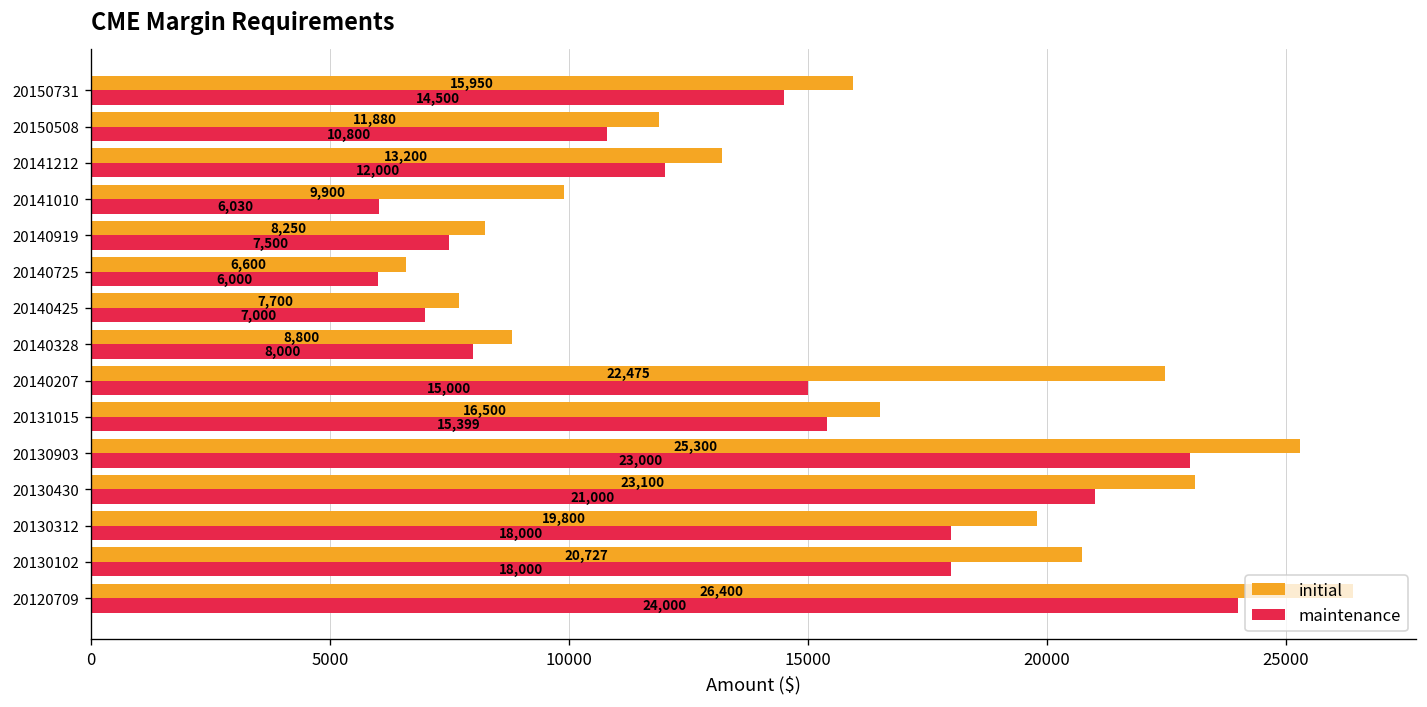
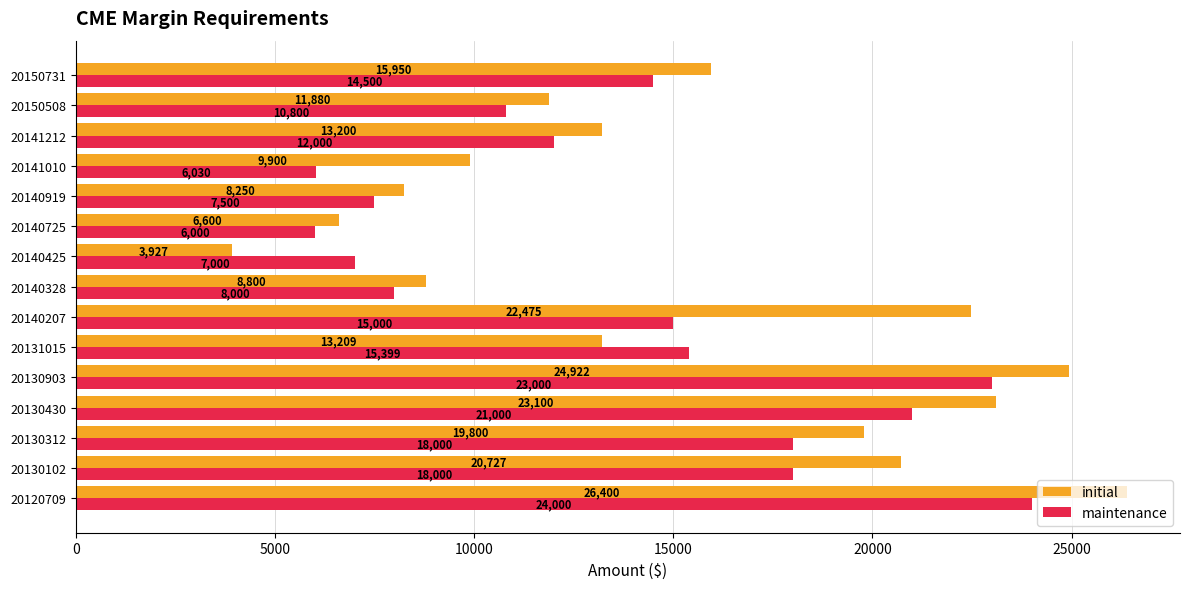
  {
    "initial": {
      "20150731": "15,950",
      "20150508": "11,880",
      "20141212": "13,200",
      "20141010": "9,900",
      "20140919": "8,250",
      "20140725": "6,600",
-     "20140425": "7,700",
+     "20140425": "3,927",
      "20140328": "8,800",
      "20140207": "22,475",
-     "20131015": "16,500",
-     "20130903": "25,300",
+     "20131015": "13,209",
+     "20130903": "24,922",
      "20130430": "23,100",
      "20130312": "19,800",
      "20130102": "20,727"
    },
    "maintenance": {
      "20150731": "14,500",
      "20150508": "10,800",
      "20141212": "12,000",
      "20141010": "6,030",
      "20140919": "7,500",
      "20140725": "6,000",
      "20140425": "7,000",
      "20140328": "8,000",
      "20140207": "15,000",
      "20131015": "15,399",
      "20130903": "23,000",
      "20130430": "21,000",
      "20130312": "18,000",
      "20130102": "18,000",
      "20120709": "24,000"
    }
  }
